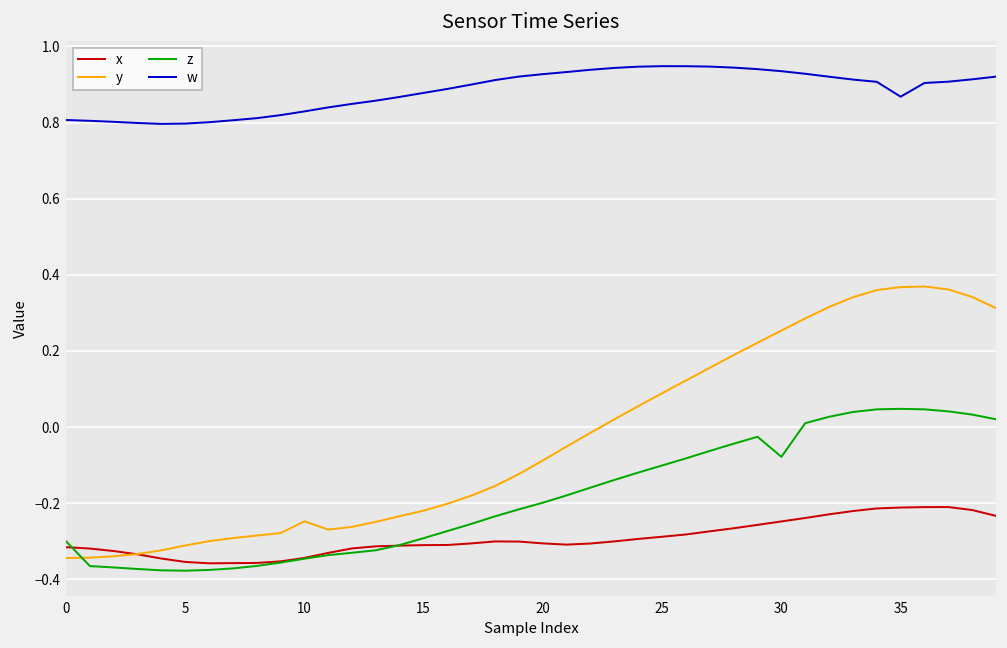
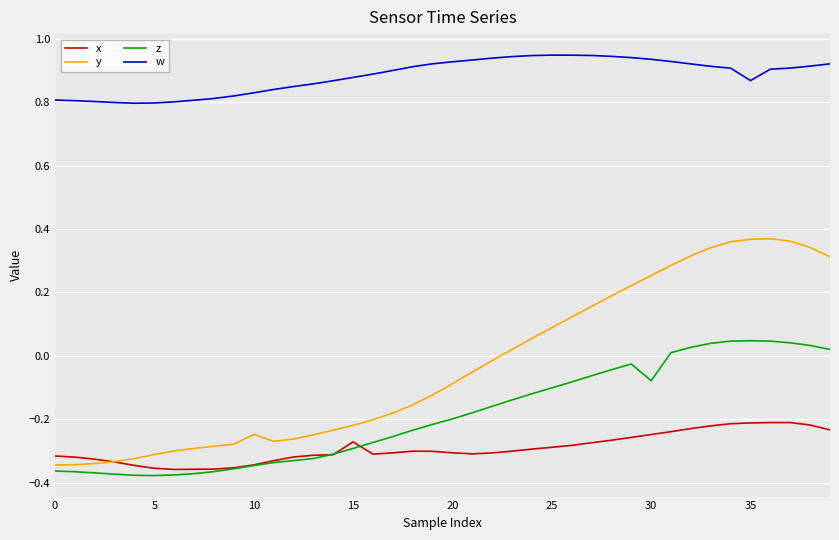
  {
    "x": {
      "0": -0.32,
      "5": -0.35,
-     "15": -0.31,
+     "15": -0.27,
      "20": -0.31,
      "25": -0.29,
      "30": -0.25,
      "35": -0.21
    },
    "y": {
      "0": -0.34,
      "5": -0.31,
      "10": -0.25,
      "15": -0.22,
      "20": -0.09,
      "25": 0.09,
      "30": 0.25,
      "35": 0.37
    },
    "z": {
-     "0": -0.30,
+     "0": -0.36,
      "5": -0.38,
      "15": -0.29,
      "20": -0.20,
      "25": -0.10,
      "30": -0.08,
      "35": 0.05
    },
    "w": {
      "0": 0.81,
      "5": 0.80,
      "10": 0.83,
      "15": 0.88,
      "20": 0.93,
      "25": 0.95,
      "30": 0.93,
      "35": 0.87
    }
  }
